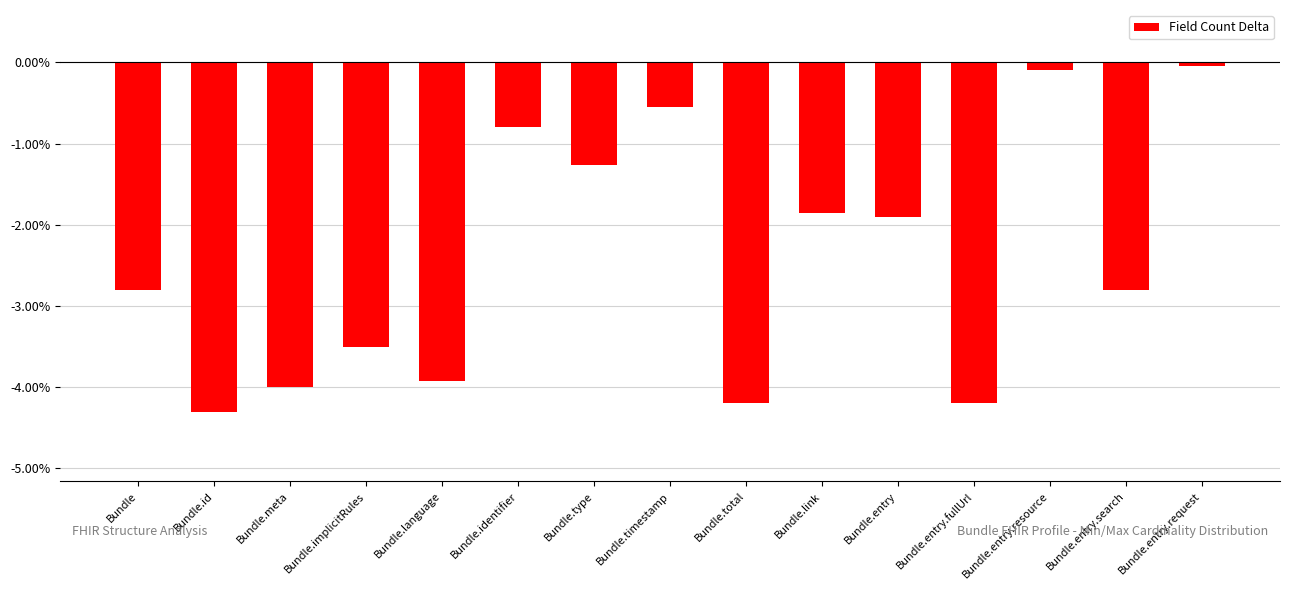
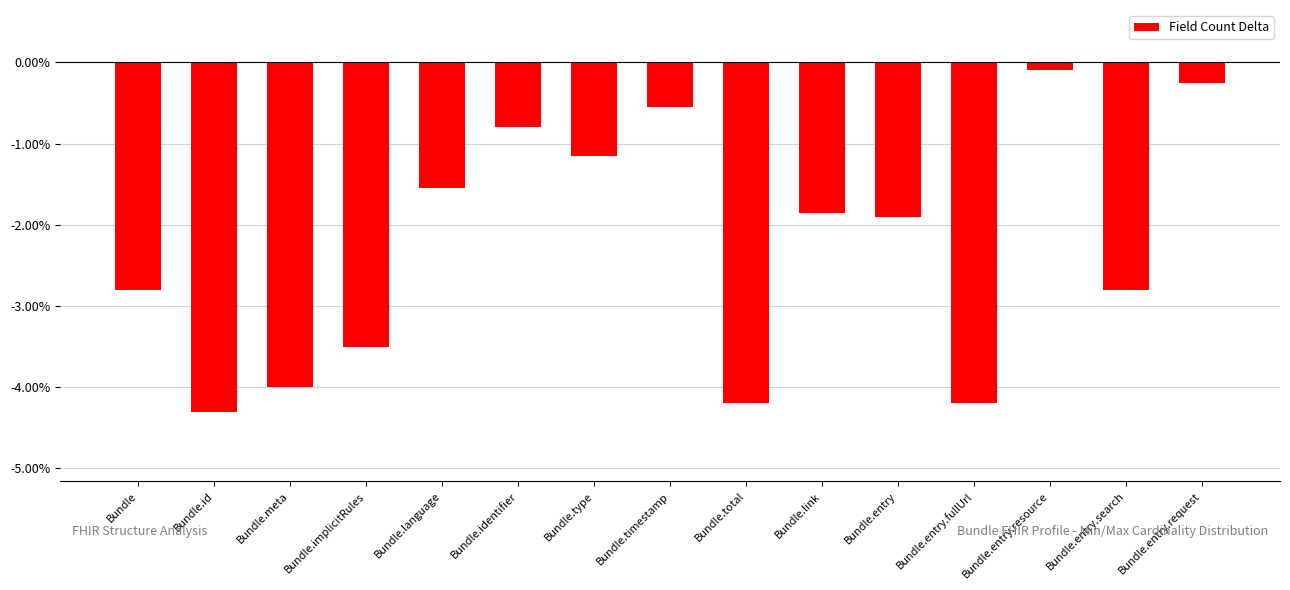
  {
    "Bundle": "-2.8%",
    "Bundle.id": "-4.3%",
    "Bundle.meta": "-4.0%",
    "Bundle.implicitRules": "-3.5%",
-   "Bundle.language": "-3.9%",
+   "Bundle.language": "-1.6%",
    "Bundle.identifier": "-0.8%",
-   "Bundle.type": "-1.3%",
+   "Bundle.type": "-1.2%",
    "Bundle.timestamp": "-0.6%",
    "Bundle.total": "-4.2%",
    "Bundle.link": "-1.9%",
    "Bundle.entry": "-1.9%",
    "Bundle.entry.fullUrl": "-4.2%",
    "Bundle.entry.resource": "-0.1%",
    "Bundle.entry.search": "-2.8%",
-   "Bundle.entry.request": "-0.1%"
+   "Bundle.entry.request": "-0.3%"
  }
